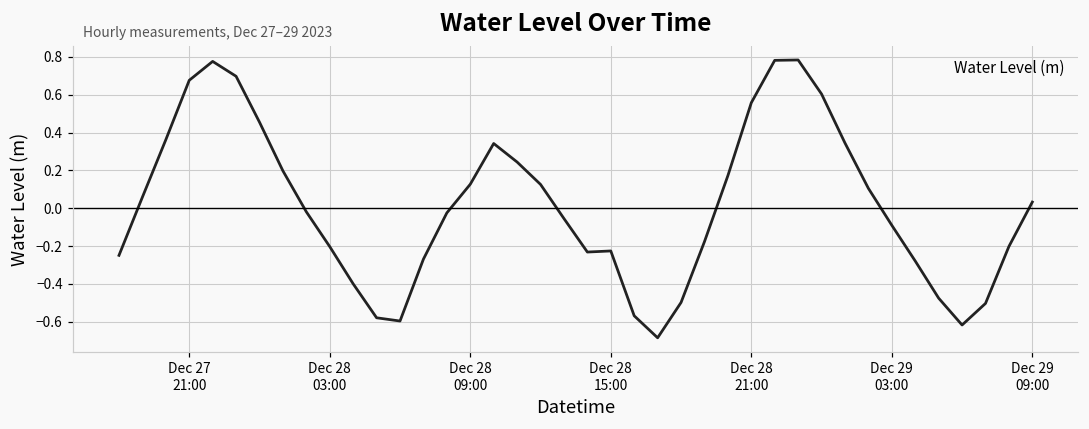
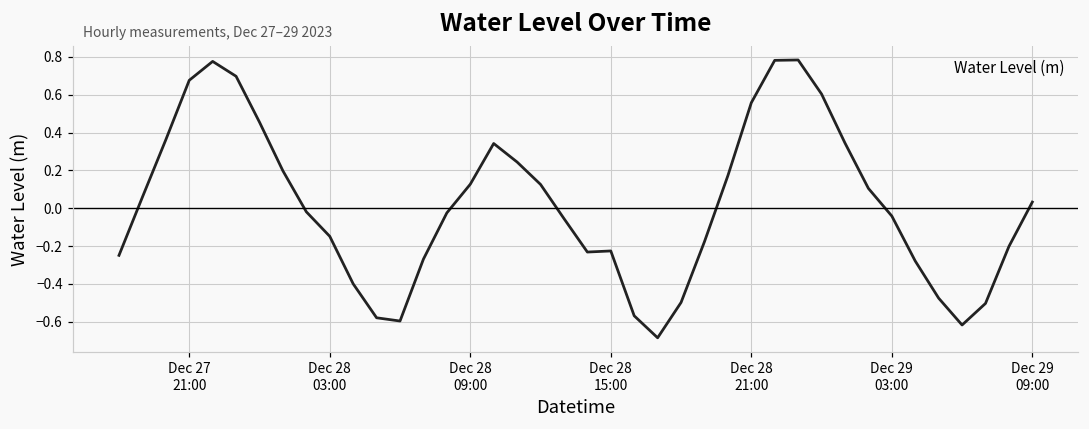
  {
    "Dec 27 21:00": 0.68,
-   "Dec 28 03:00": -0.20,
+   "Dec 28 03:00": -0.15,
    "Dec 28 09:00": 0.13,
    "Dec 28 15:00": -0.23,
    "Dec 28 21:00": 0.56,
-   "Dec 29 03:00": -0.09,
+   "Dec 29 03:00": -0.04,
    "Dec 29 09:00": 0.03
  }
